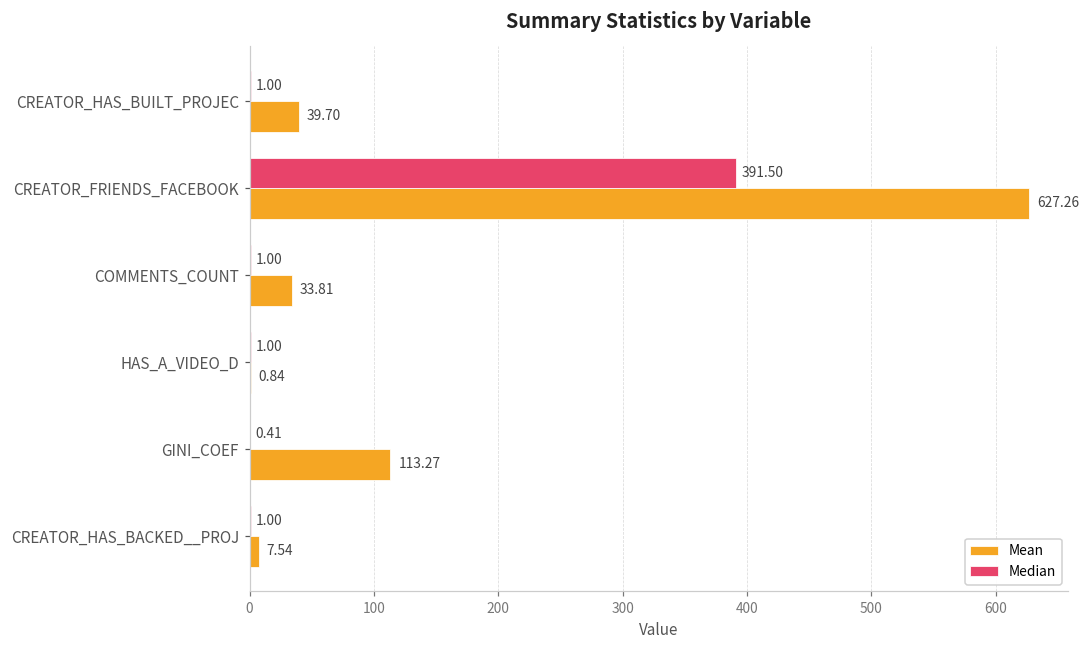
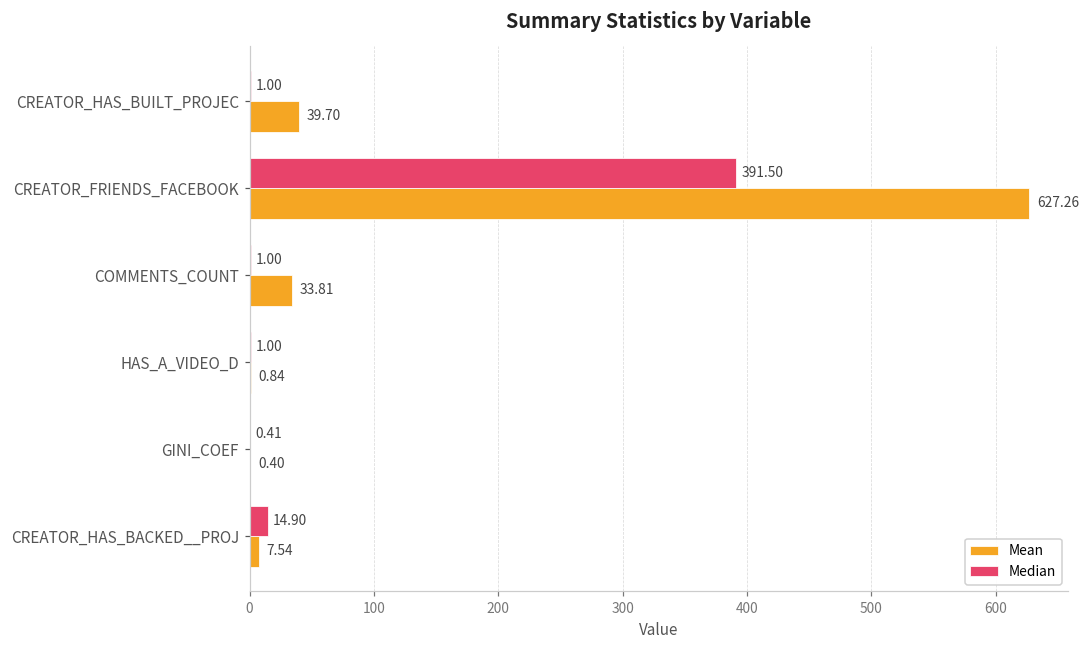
  {
    "Mean": {
      "CREATOR_HAS_BUILT_PROJEC": 39.70,
      "CREATOR_FRIENDS_FACEBOOK": 627.26,
      "COMMENTS_COUNT": 33.81,
      "HAS_A_VIDEO_D": 0.84,
-     "GINI_COEF": 113.27,
+     "GINI_COEF": 0.40,
      "CREATOR_HAS_BACKED__PROJ": 7.54
    },
    "Median": {
      "CREATOR_HAS_BUILT_PROJEC": 1.00,
      "CREATOR_FRIENDS_FACEBOOK": 391.50,
      "COMMENTS_COUNT": 1.00,
      "HAS_A_VIDEO_D": 1.00,
      "GINI_COEF": 0.41,
-     "CREATOR_HAS_BACKED__PROJ": 1.00
+     "CREATOR_HAS_BACKED__PROJ": 14.90
    }
  }
